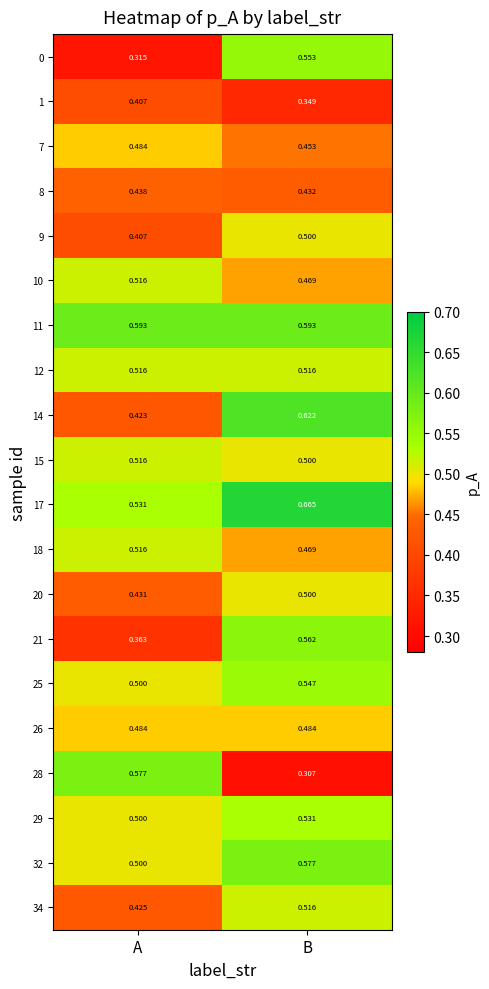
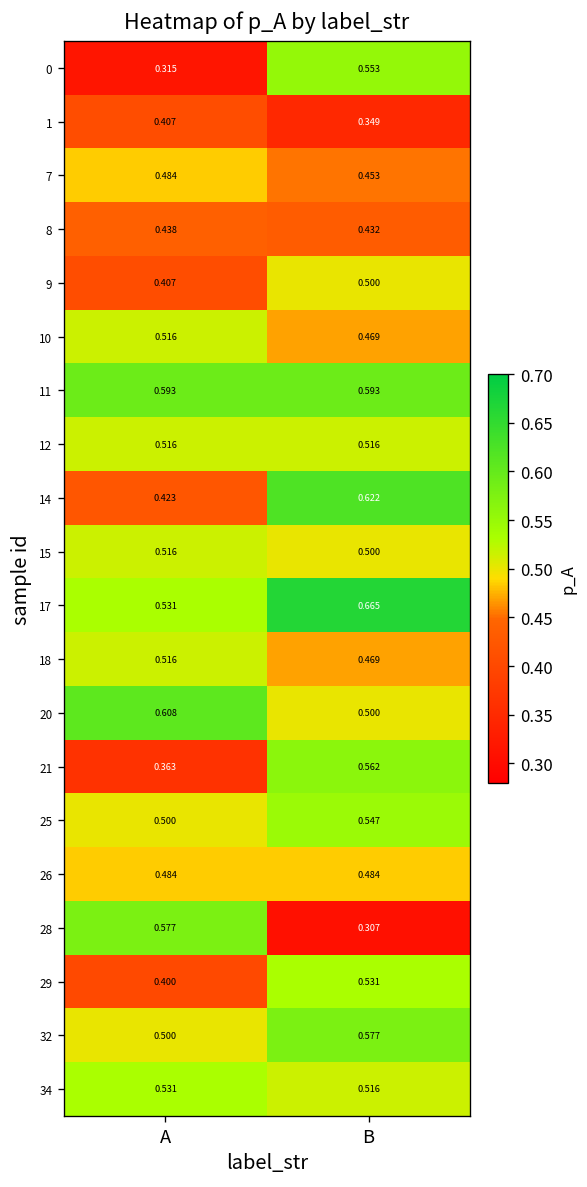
  {
    "0": {
      "A": 0.315,
      "B": 0.553
    },
    "1": {
      "A": 0.407,
      "B": 0.349
    },
    "7": {
      "A": 0.484,
      "B": 0.453
    },
    "8": {
      "A": 0.438,
      "B": 0.432
    },
    "9": {
      "A": 0.407,
      "B": 0.500
    },
    "10": {
      "A": 0.516,
      "B": 0.469
    },
    "11": {
      "A": 0.593,
      "B": 0.593
    },
    "12": {
      "A": 0.516,
      "B": 0.516
    },
    "14": {
      "A": 0.423,
      "B": 0.622
    },
    "15": {
      "A": 0.516,
      "B": 0.500
    },
    "17": {
      "A": 0.531,
      "B": 0.665
    },
    "18": {
      "A": 0.516,
      "B": 0.469
    },
    "20": {
-     "A": 0.431,
+     "A": 0.608,
      "B": 0.500
    },
    "21": {
      "A": 0.363,
      "B": 0.562
    },
    "25": {
      "A": 0.500,
      "B": 0.547
    },
    "26": {
      "A": 0.484,
      "B": 0.484
    },
    "28": {
      "A": 0.577,
      "B": 0.307
    },
    "29": {
-     "A": 0.500,
+     "A": 0.400,
      "B": 0.531
    },
    "32": {
      "A": 0.500,
      "B": 0.577
    },
    "34": {
-     "A": 0.425,
+     "A": 0.531,
      "B": 0.516
    }
  }
